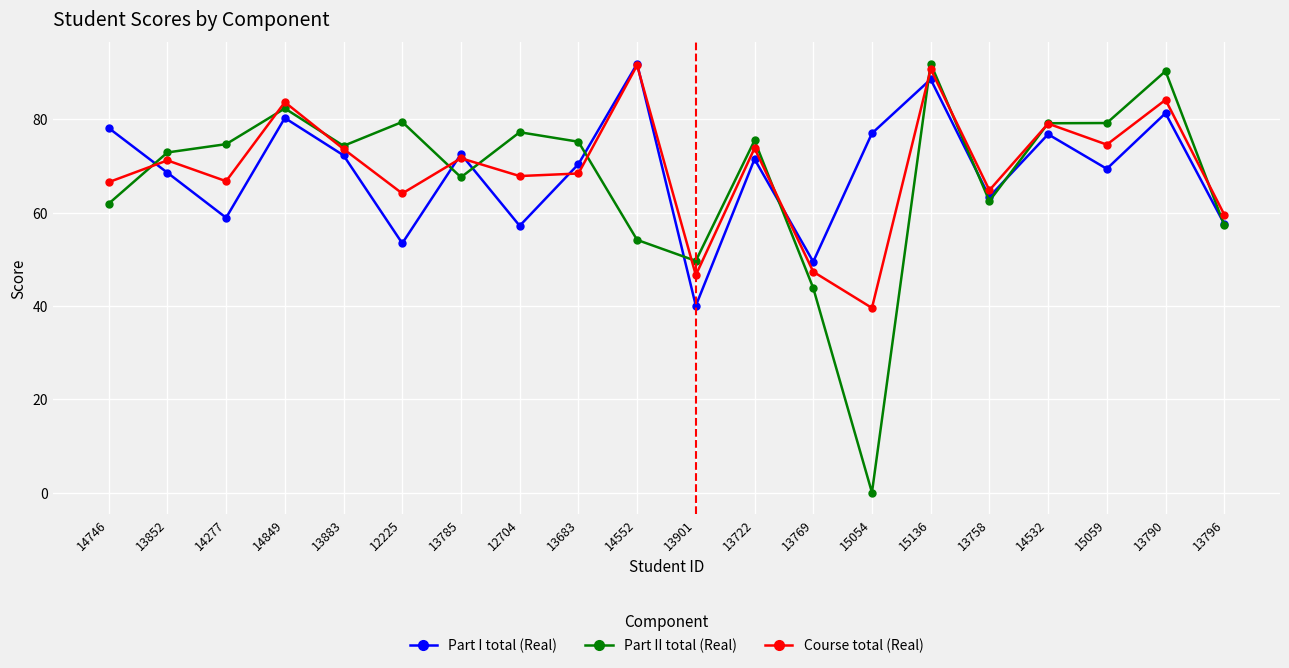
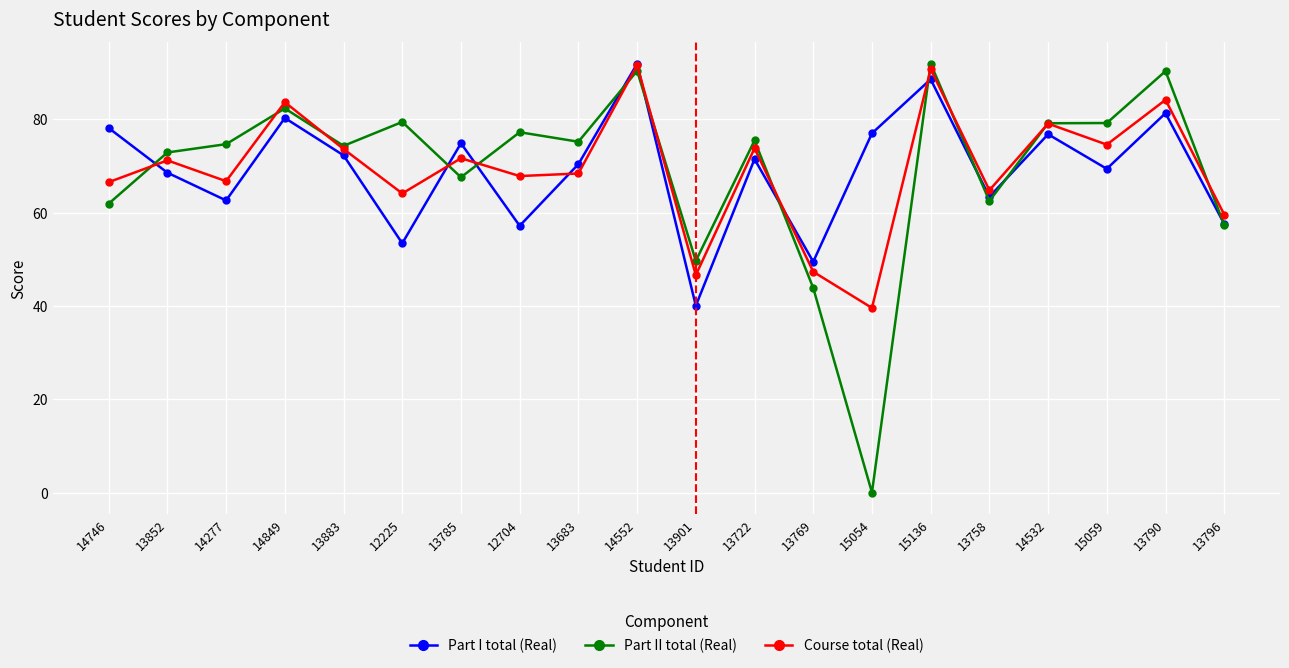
  {
    "Part I total (Real)": {
      "14746": 78,
      "13852": 69,
-     "14277": 59,
+     "14277": 63,
      "14849": 80,
      "13883": 72,
      "12225": 53,
-     "13785": 73,
+     "13785": 75,
      "12704": 57,
      "13683": 70,
      "13901": 40,
      "13722": 71,
      "13769": 49,
      "15054": 77,
      "15136": 89,
      "13758": 63,
      "14532": 77,
      "15059": 69,
      "13790": 81
    },
    "Part II total (Real)": {
      "14746": 62,
      "13852": 73,
      "14277": 75,
      "14849": 82,
      "13883": 74,
      "12225": 79,
      "13785": 68,
      "12704": 77,
      "13683": 75,
-     "14552": 54,
+     "14552": 90,
      "13901": 50,
      "13722": 75,
      "13769": 44,
      "15054": 0,
      "15136": 92,
      "13758": 63,
      "15059": 79,
      "13790": 90
    },
    "Course total (Real)": {
      "14746": 67,
      "13852": 71,
      "14277": 67,
      "14849": 84,
      "13883": 74,
      "12225": 64,
      "13785": 72,
      "12704": 68,
      "13683": 68,
      "13901": 47,
      "13722": 74,
      "13769": 47,
      "15054": 40,
      "15136": 91,
      "13758": 65,
      "15059": 75,
      "13790": 84,
      "13796": 60
    }
  }
